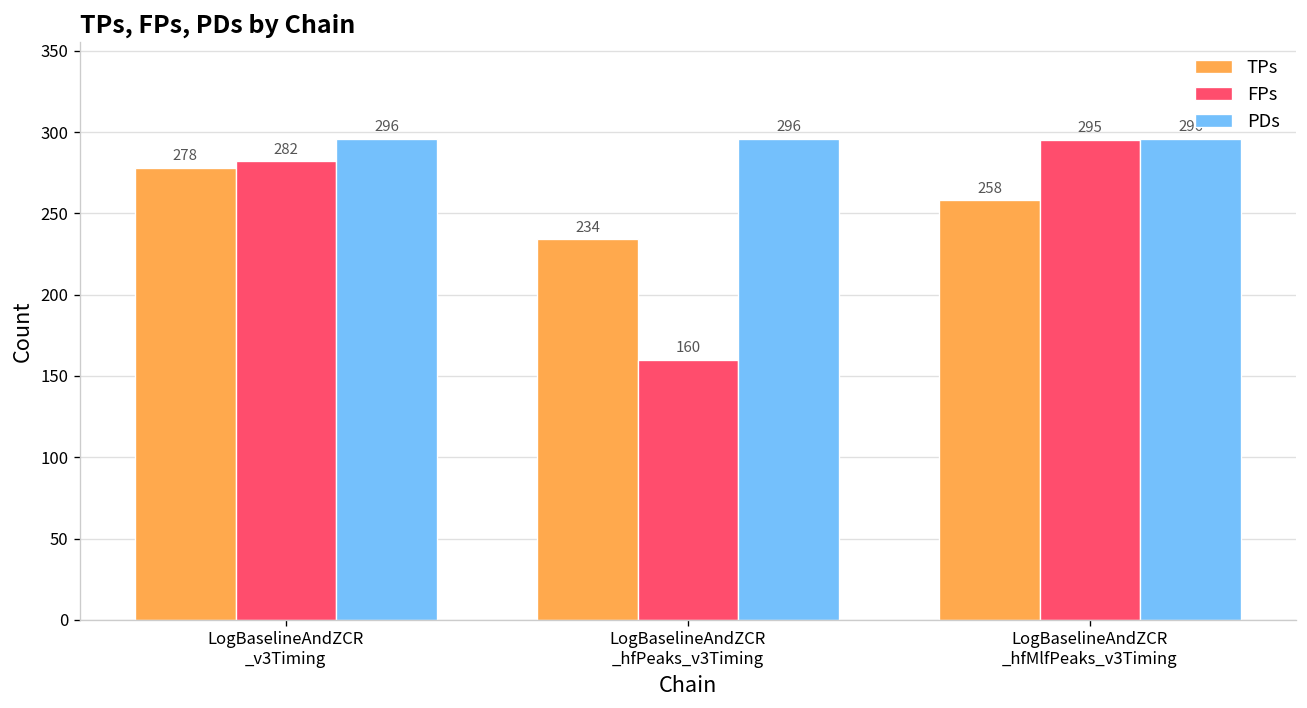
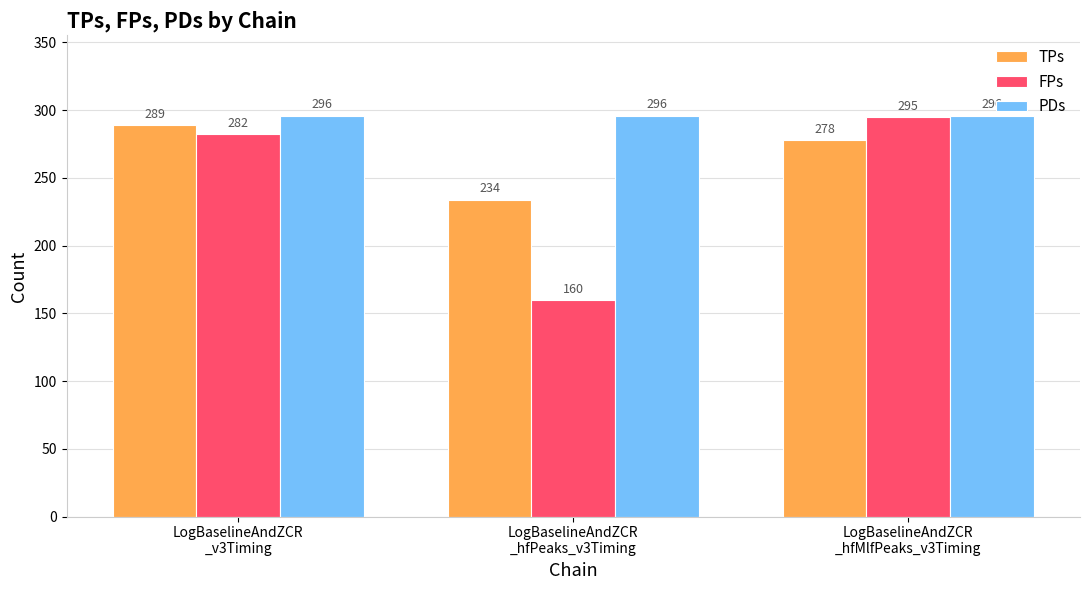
  {
    "TPs": {
-     "LogBaselineAndZCR _v3Timing": 278,
+     "LogBaselineAndZCR _v3Timing": 289,
      "LogBaselineAndZCR _hfPeaks_v3Timing": 234,
-     "LogBaselineAndZCR _hfMlfPeaks_v3Timing": 258
+     "LogBaselineAndZCR _hfMlfPeaks_v3Timing": 278
    },
    "FPs": {
      "LogBaselineAndZCR _v3Timing": 282,
      "LogBaselineAndZCR _hfPeaks_v3Timing": 160,
      "LogBaselineAndZCR _hfMlfPeaks_v3Timing": 295
    },
    "PDs": {
      "LogBaselineAndZCR _v3Timing": 296,
      "LogBaselineAndZCR _hfPeaks_v3Timing": 296,
      "LogBaselineAndZCR _hfMlfPeaks_v3Timing": 296
    }
  }
